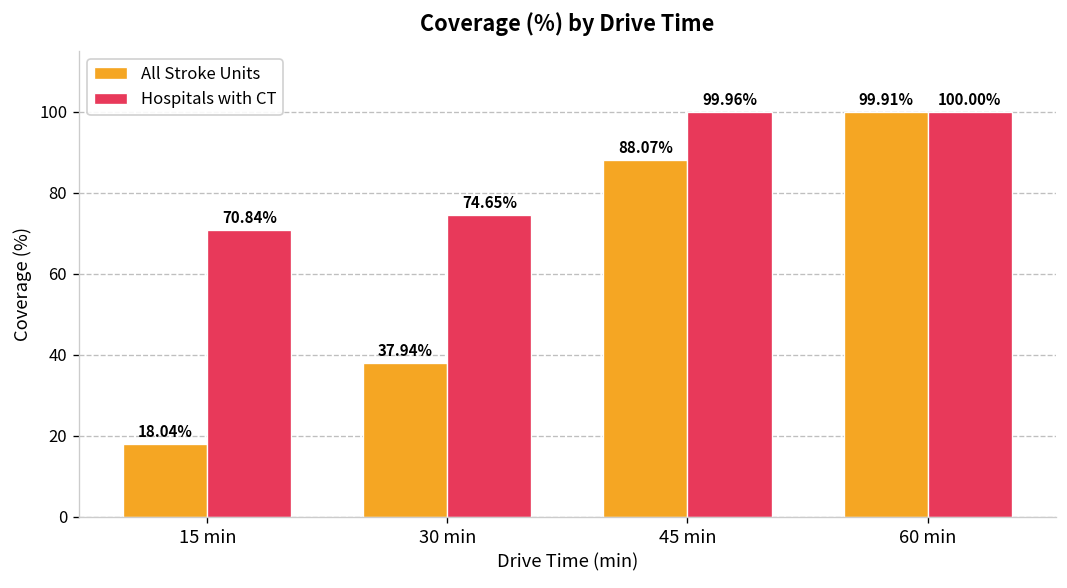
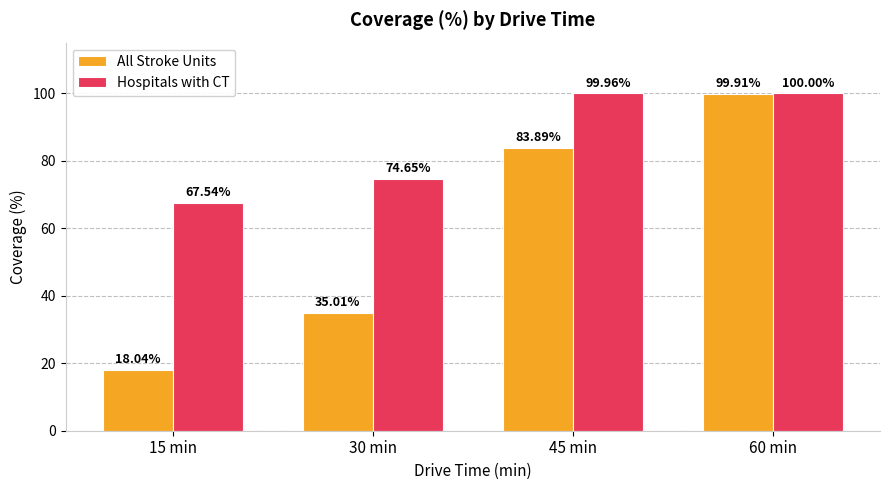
  {
    "All Stroke Units": {
      "15 min": "18.04%",
-     "30 min": "37.94%",
-     "45 min": "88.07%",
+     "30 min": "35.01%",
+     "45 min": "83.89%",
      "60 min": "99.91%"
    },
    "Hospitals with CT": {
-     "15 min": "70.84%",
+     "15 min": "67.54%",
      "30 min": "74.65%",
      "45 min": "99.96%",
      "60 min": "100.00%"
    }
  }
